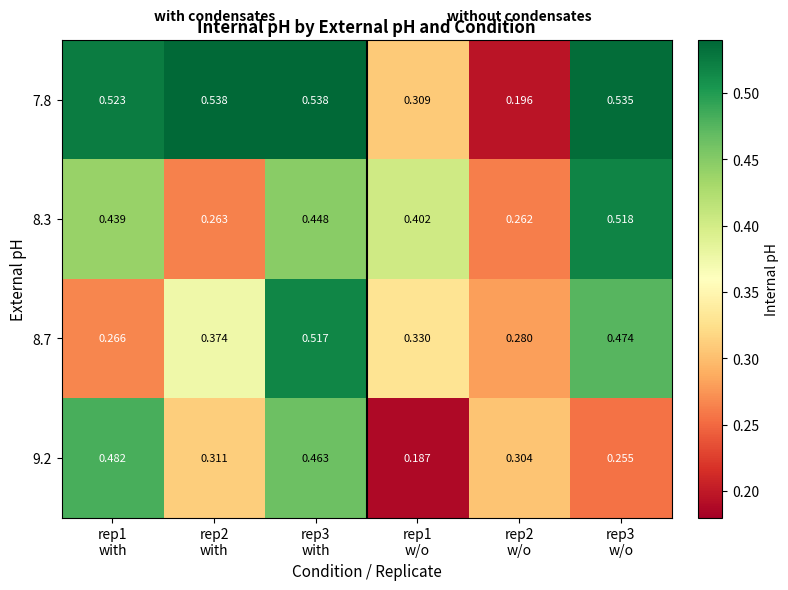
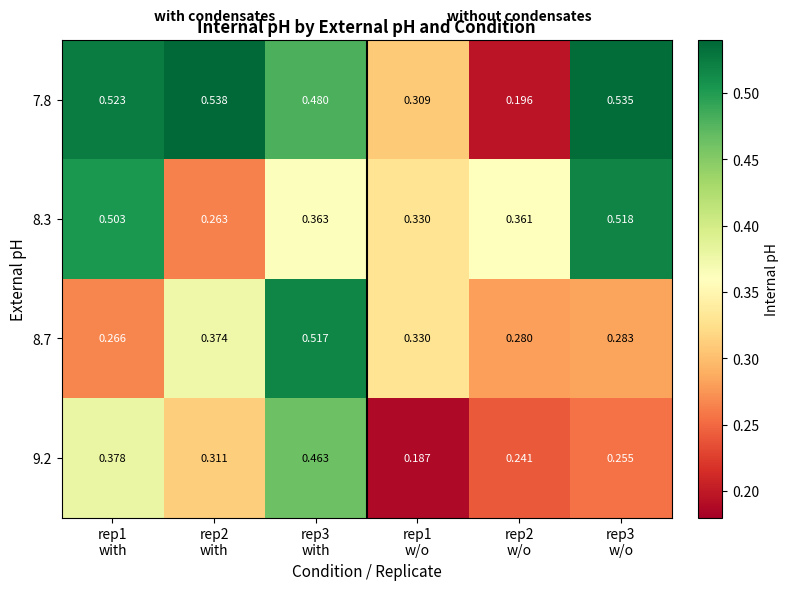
  {
    "7.8": {
      "rep1 with": 0.523,
      "rep2 with": 0.538,
-     "rep3 with": 0.538,
+     "rep3 with": 0.480,
      "rep1 w/o": 0.309,
      "rep2 w/o": 0.196,
      "rep3 w/o": 0.535
    },
    "8.3": {
-     "rep1 with": 0.439,
+     "rep1 with": 0.503,
      "rep2 with": 0.263,
-     "rep3 with": 0.448,
-     "rep1 w/o": 0.402,
-     "rep2 w/o": 0.262,
+     "rep3 with": 0.363,
+     "rep1 w/o": 0.330,
+     "rep2 w/o": 0.361,
      "rep3 w/o": 0.518
    },
    "8.7": {
      "rep1 with": 0.266,
      "rep2 with": 0.374,
      "rep3 with": 0.517,
      "rep1 w/o": 0.330,
      "rep2 w/o": 0.280,
-     "rep3 w/o": 0.474
+     "rep3 w/o": 0.283
    },
    "9.2": {
-     "rep1 with": 0.482,
+     "rep1 with": 0.378,
      "rep2 with": 0.311,
      "rep3 with": 0.463,
      "rep1 w/o": 0.187,
-     "rep2 w/o": 0.304,
+     "rep2 w/o": 0.241,
      "rep3 w/o": 0.255
    }
  }
